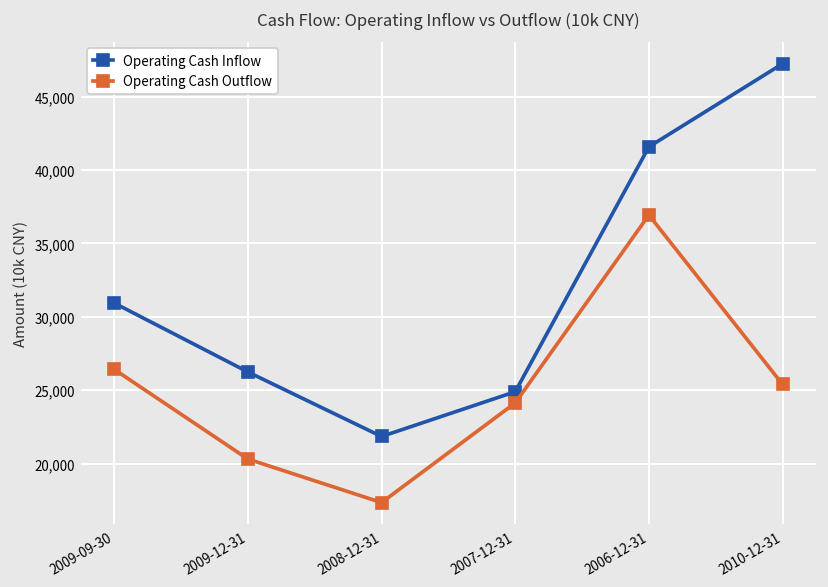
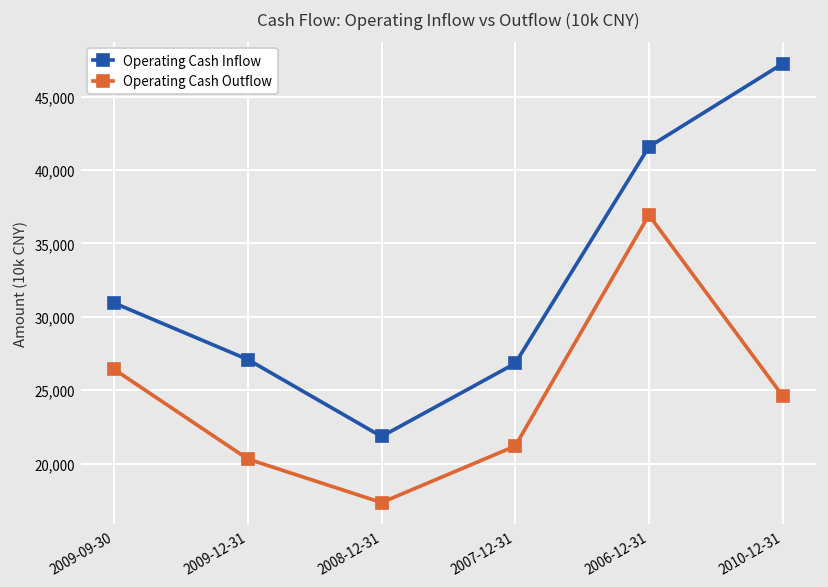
  {
    "Operating Cash Inflow": {
      "2009-09-30": "30,900",
-     "2009-12-31": "26,200",
+     "2009-12-31": "27,100",
      "2008-12-31": "21,900",
-     "2007-12-31": "24,900",
+     "2007-12-31": "26,800",
      "2006-12-31": "41,600",
      "2010-12-31": "47,200"
    },
    "Operating Cash Outflow": {
      "2009-09-30": "26,400",
      "2009-12-31": "20,300",
      "2008-12-31": "17,400",
-     "2007-12-31": "24,100",
+     "2007-12-31": "21,200",
      "2006-12-31": "36,900",
-     "2010-12-31": "25,400"
+     "2010-12-31": "24,600"
    }
  }
